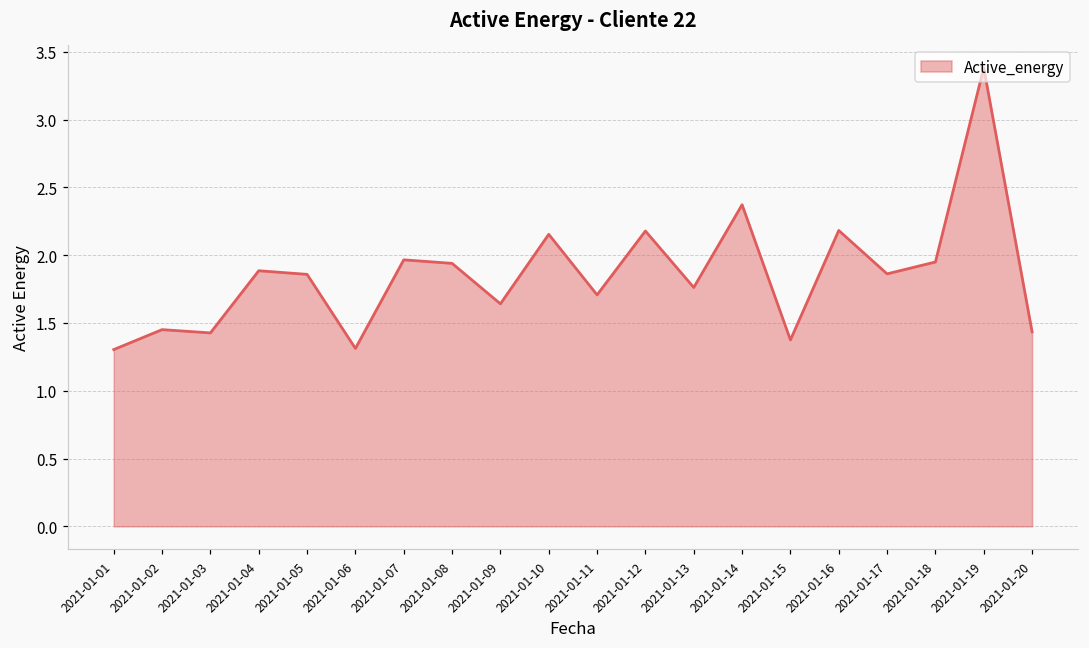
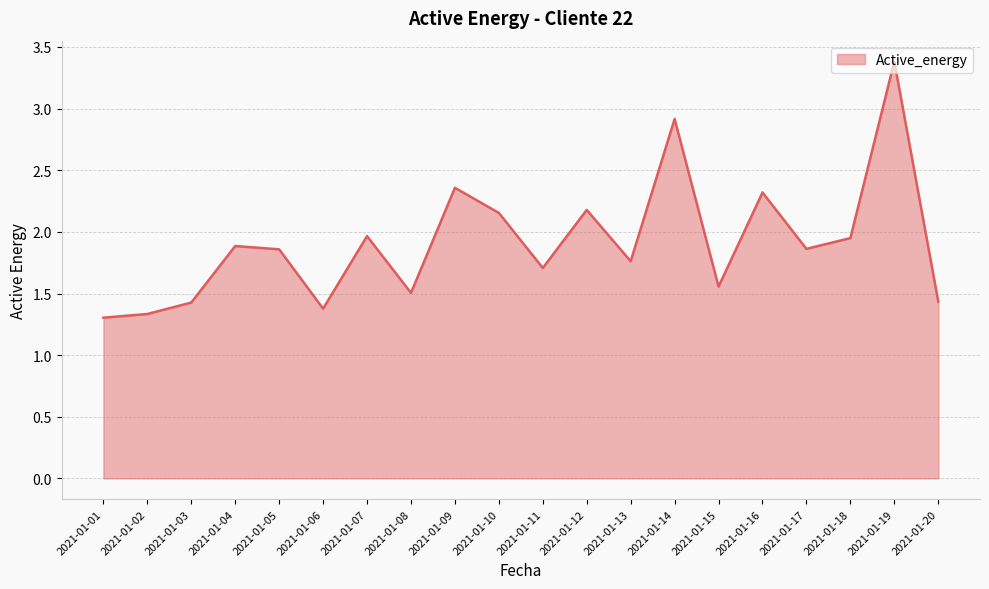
  {
    "2021-01-01": 1.30,
-   "2021-01-02": 1.45,
+   "2021-01-02": 1.33,
    "2021-01-03": 1.43,
    "2021-01-04": 1.89,
    "2021-01-05": 1.86,
-   "2021-01-06": 1.31,
+   "2021-01-06": 1.38,
    "2021-01-07": 1.97,
-   "2021-01-08": 1.94,
-   "2021-01-09": 1.64,
+   "2021-01-08": 1.51,
+   "2021-01-09": 2.36,
    "2021-01-10": 2.15,
    "2021-01-11": 1.71,
    "2021-01-12": 2.18,
    "2021-01-13": 1.76,
-   "2021-01-14": 2.37,
-   "2021-01-15": 1.38,
-   "2021-01-16": 2.18,
+   "2021-01-14": 2.92,
+   "2021-01-15": 1.56,
+   "2021-01-16": 2.32,
    "2021-01-17": 1.86,
    "2021-01-18": 1.95,
    "2021-01-20": 1.43
  }
